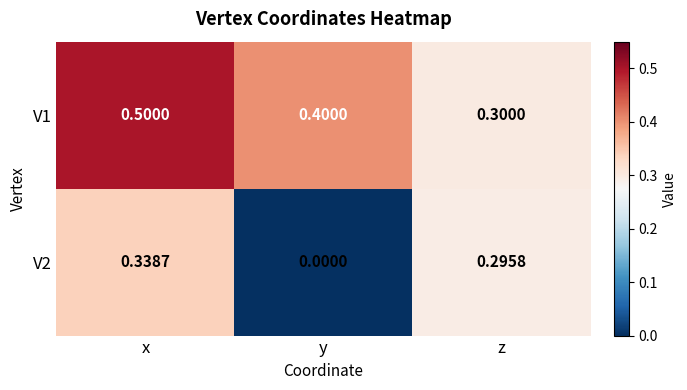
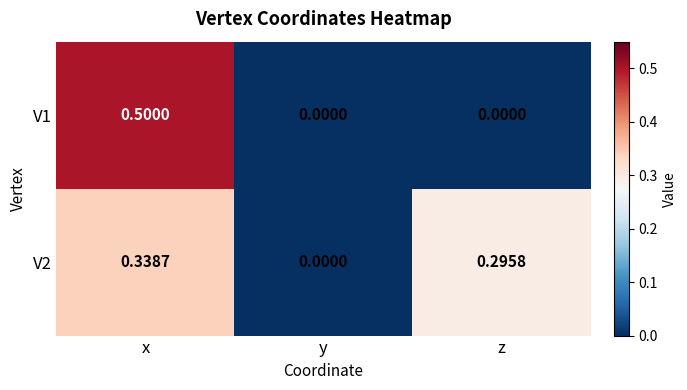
  {
    "V1": {
      "x": 0.5000,
-     "y": 0.4000,
-     "z": 0.3000
+     "y": 0.0000,
+     "z": 0.0000
    },
    "V2": {
      "x": 0.3387,
      "y": 0.0000,
      "z": 0.2958
    }
  }
